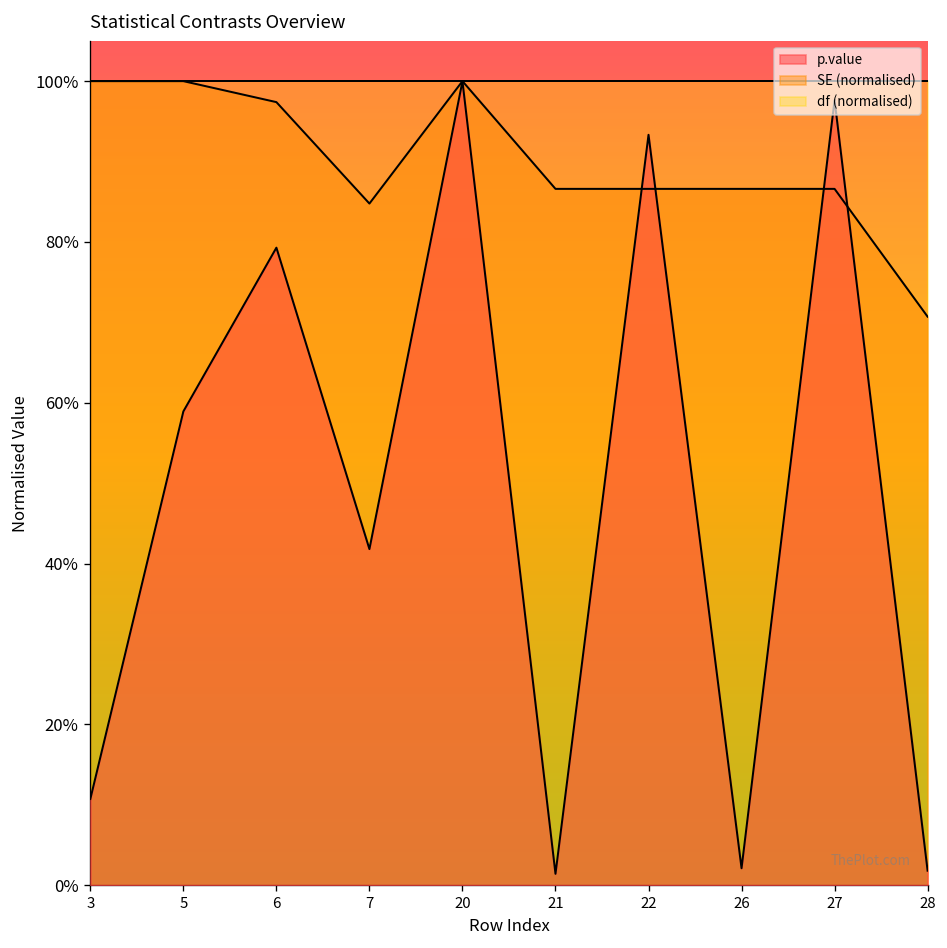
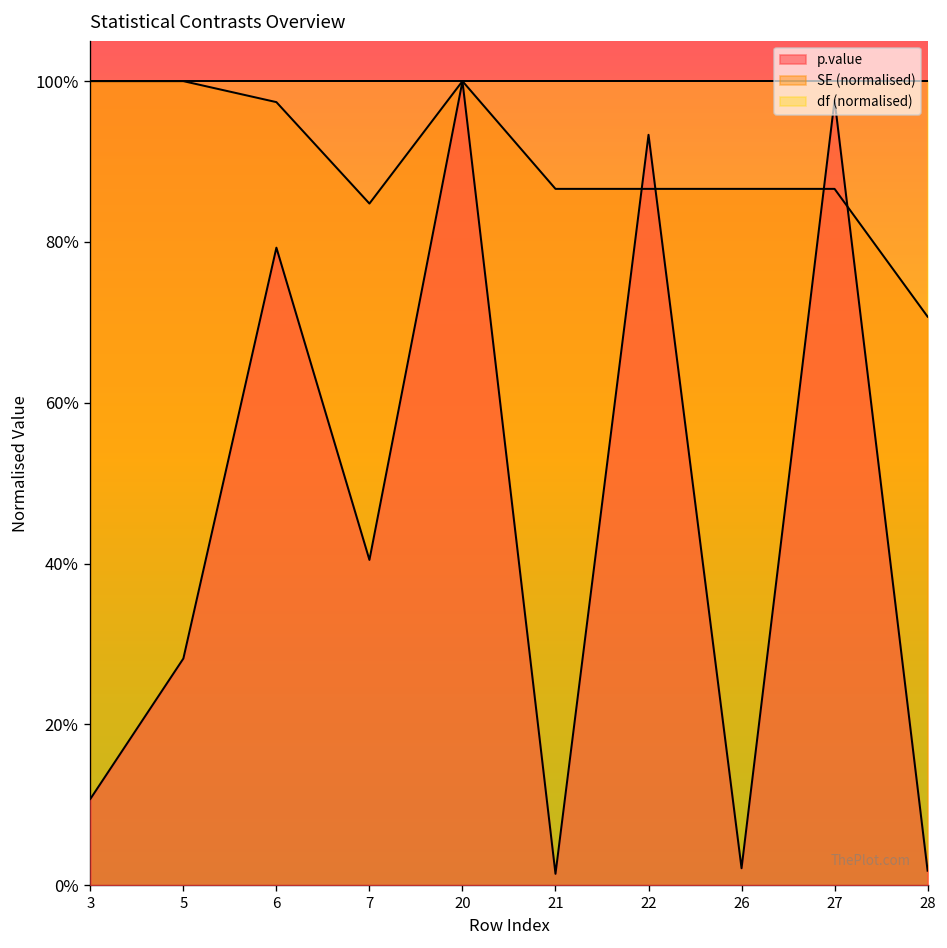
  {
    "p.value": {
      "3": "11%",
-     "5": "59%",
+     "5": "28%",
      "6": "79%",
-     "7": "42%",
+     "7": "40%",
      "21": "1%",
      "22": "93%",
      "26": "2%",
      "28": "2%"
    },
    "SE (normalised)": {
      "6": "97%",
      "7": "85%",
      "21": "87%",
      "22": "87%",
      "26": "87%",
      "27": "87%",
      "28": "71%"
    },
    "df (normalised)": {
      "6": "100%",
      "7": "100%",
      "21": "100%",
      "22": "100%",
      "26": "100%",
      "28": "100%"
    }
  }
